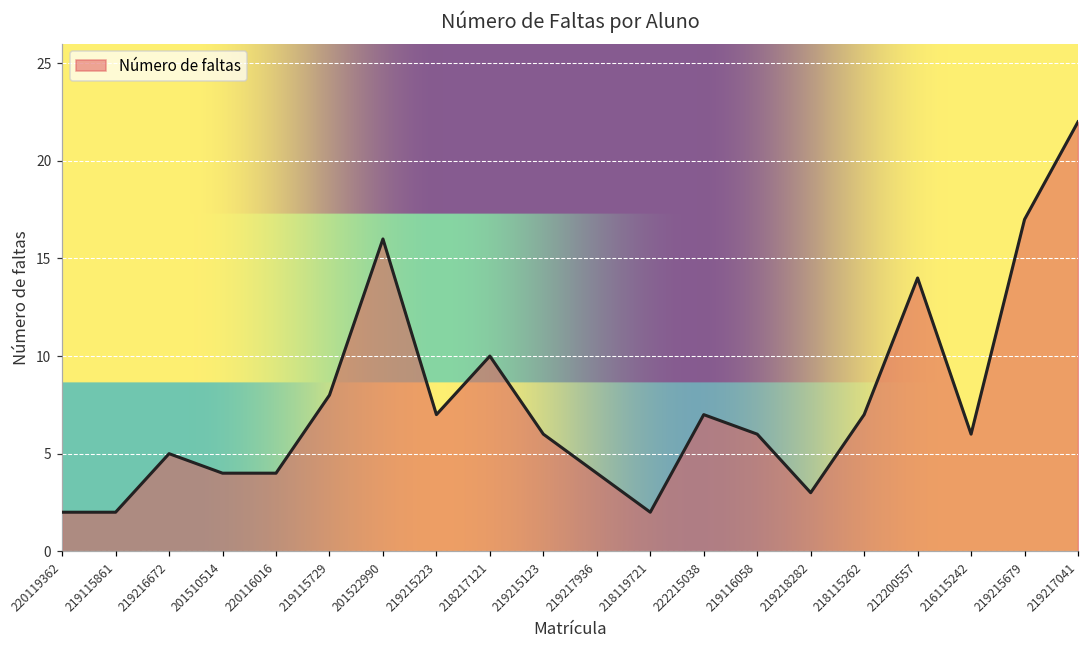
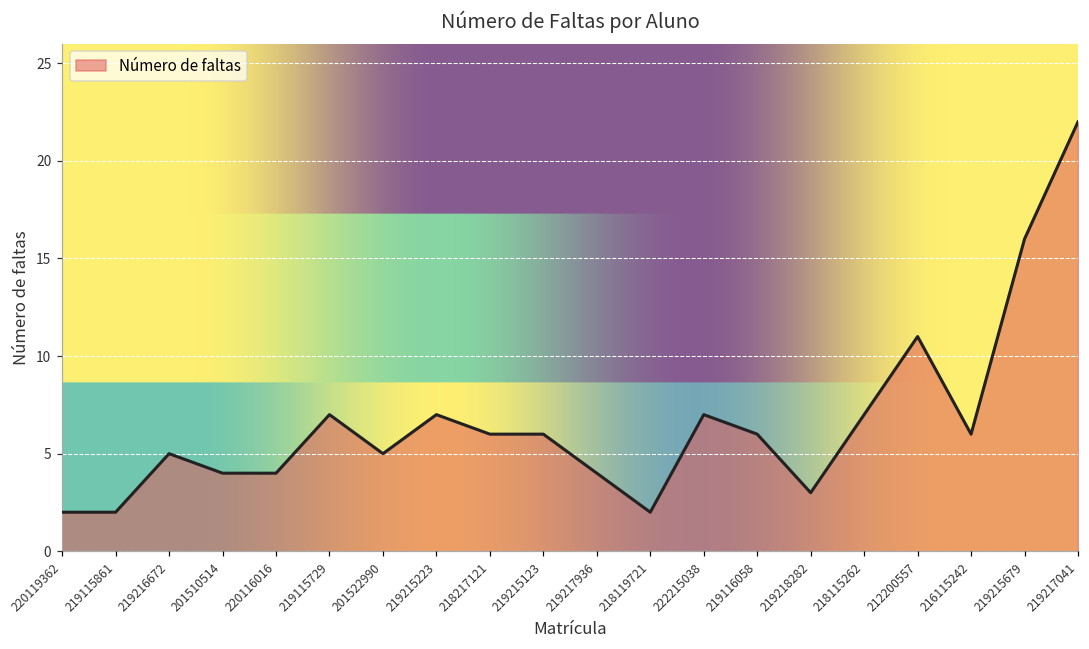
  {
    "220119362": 2,
    "219115861": 2,
    "219216672": 5,
    "201510514": 4,
    "220116016": 4,
-   "219115729": 8,
-   "201522990": 16,
+   "219115729": 7,
+   "201522990": 5,
    "219215223": 7,
-   "218217121": 10,
+   "218217121": 6,
    "219215123": 6,
    "219217936": 4,
    "218119721": 2,
    "222215038": 7,
    "219116058": 6,
    "219218282": 3,
    "218115262": 7,
-   "212200557": 14,
+   "212200557": 11,
    "216115242": 6,
-   "219215679": 17,
+   "219215679": 16,
    "219217041": 22
  }
